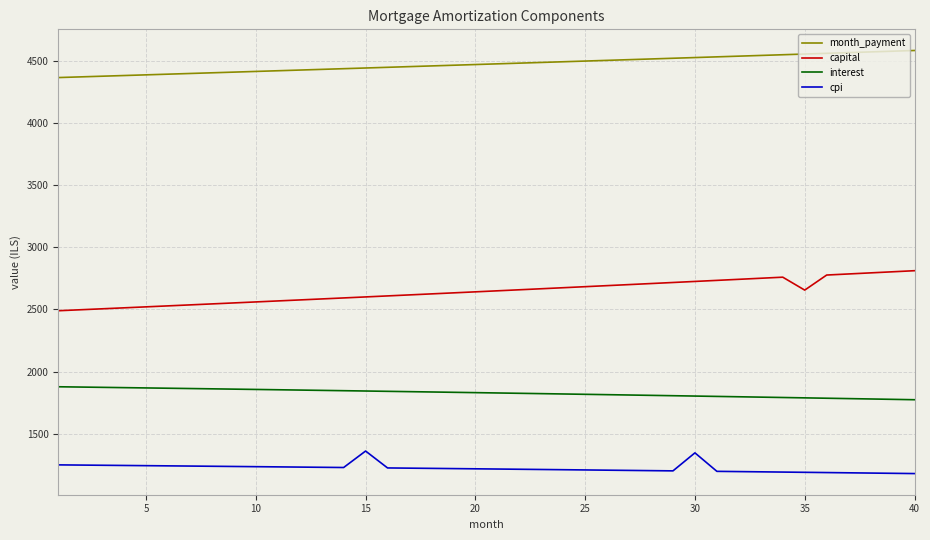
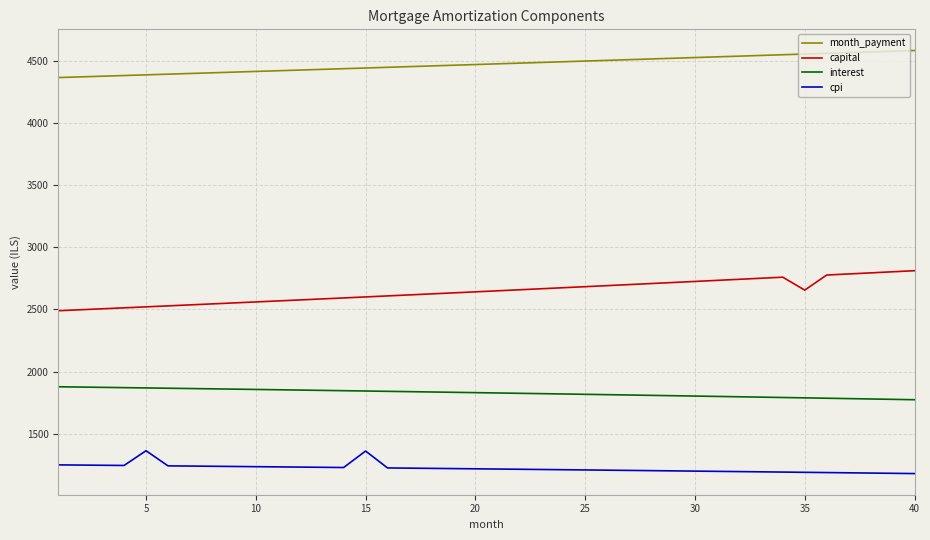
  {
    "month_payment": {
      "5": 4390,
      "10": 4420,
      "15": 4440,
      "20": 4470,
      "25": 4500,
      "30": 4530,
      "40": 4580
    },
    "capital": {
      "5": 2520,
      "10": 2560,
      "15": 2600,
      "20": 2640,
      "25": 2680,
      "30": 2730,
      "35": 2660,
      "40": 2810
    },
    "interest": {
      "5": 1870,
      "10": 1860,
      "15": 1840,
      "20": 1830,
      "25": 1820,
      "30": 1800,
      "35": 1790,
      "40": 1770
    },
    "cpi": {
-     "5": 1240,
+     "5": 1360,
      "10": 1230,
      "15": 1360,
      "20": 1220,
      "25": 1210,
-     "30": 1350,
+     "30": 1200,
      "35": 1190,
      "40": 1180
    }
  }
